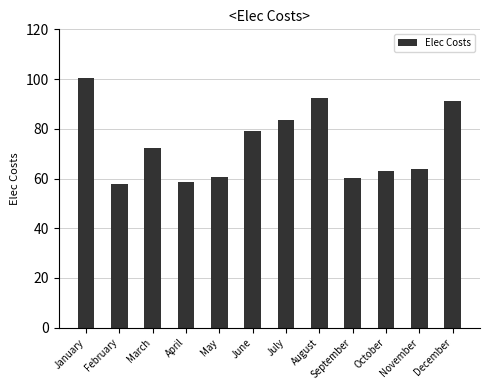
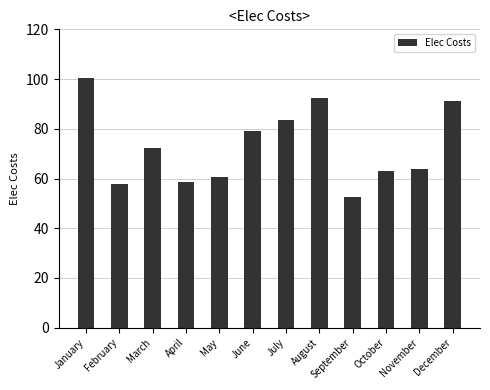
  {
    "January": 100,
    "February": 58,
    "March": 72,
    "April": 59,
    "May": 61,
    "June": 79,
    "July": 83,
    "August": 92,
-   "September": 60,
+   "September": 53,
    "October": 63,
    "November": 64,
    "December": 91
  }
